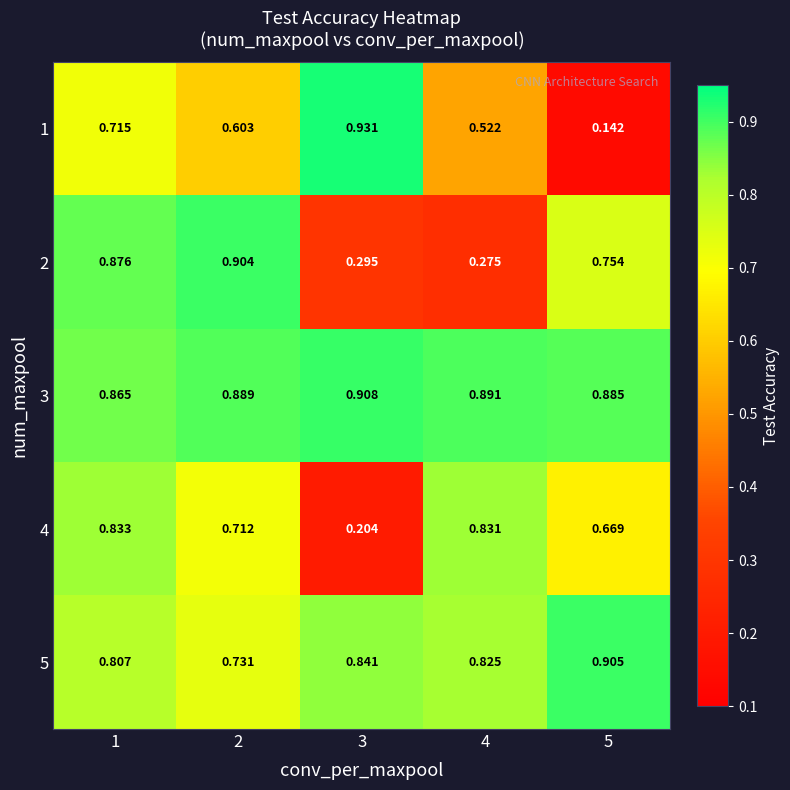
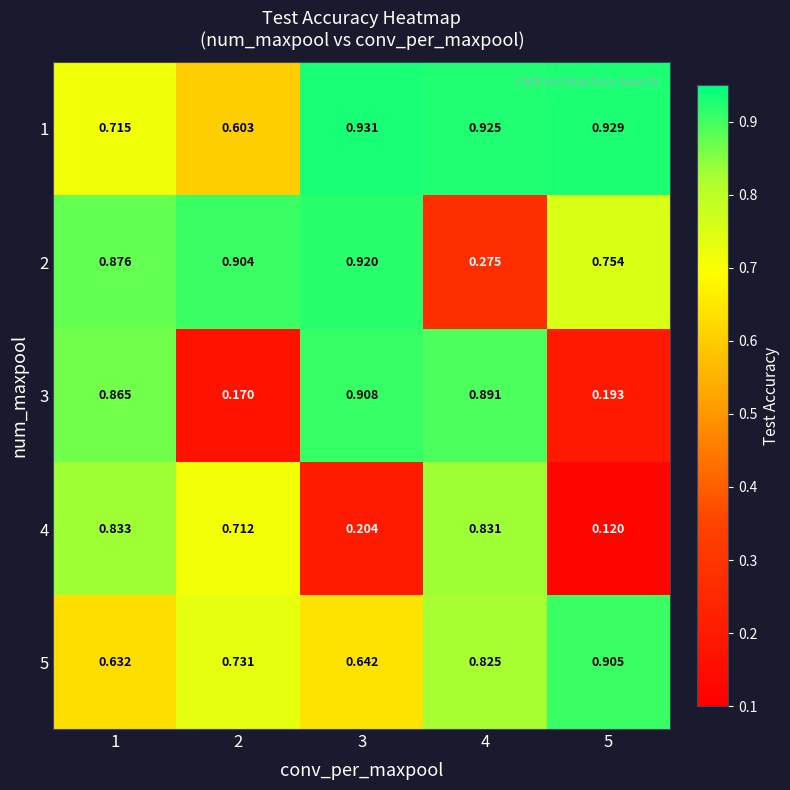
  {
    "1": {
      "1": 0.715,
      "2": 0.603,
      "3": 0.931,
-     "4": 0.522,
-     "5": 0.142
+     "4": 0.925,
+     "5": 0.929
    },
    "2": {
      "1": 0.876,
      "2": 0.904,
-     "3": 0.295,
+     "3": 0.920,
      "4": 0.275,
      "5": 0.754
    },
    "3": {
      "1": 0.865,
-     "2": 0.889,
+     "2": 0.170,
      "3": 0.908,
      "4": 0.891,
-     "5": 0.885
+     "5": 0.193
    },
    "4": {
      "1": 0.833,
      "2": 0.712,
      "3": 0.204,
      "4": 0.831,
-     "5": 0.669
+     "5": 0.120
    },
    "5": {
-     "1": 0.807,
+     "1": 0.632,
      "2": 0.731,
-     "3": 0.841,
+     "3": 0.642,
      "4": 0.825,
      "5": 0.905
    }
  }
